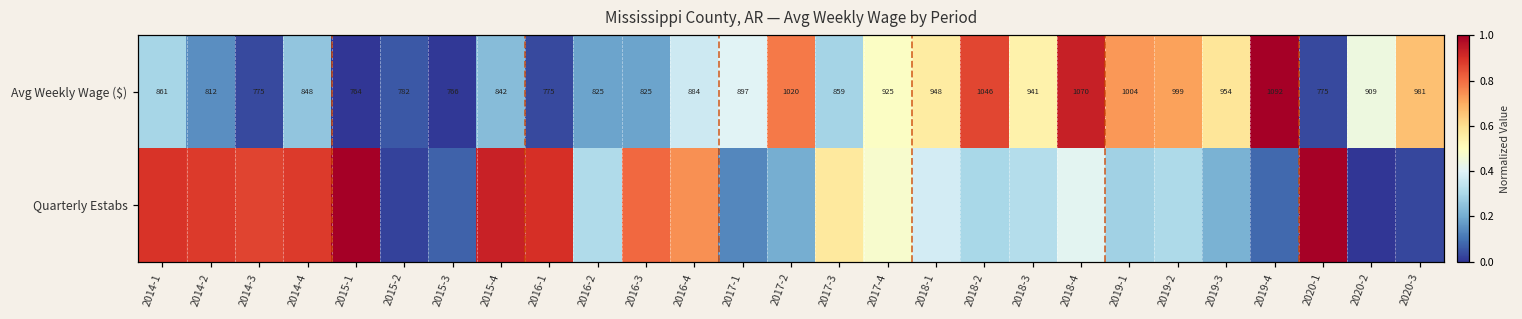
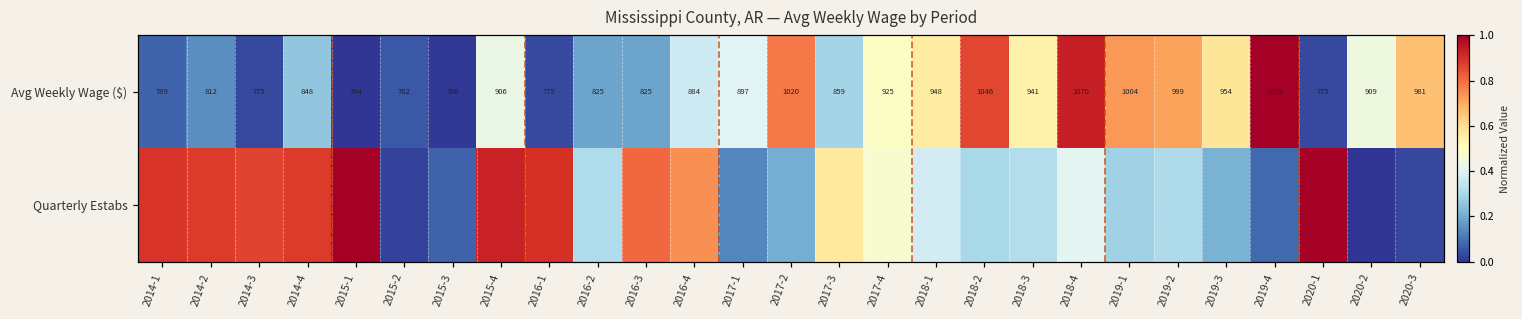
  {
    "Avg Weekly Wage ($)": {
-     "2014-1": 861,
+     "2014-1": 789,
      "2014-2": 812,
      "2014-3": 775,
      "2014-4": 848,
      "2015-1": 764,
      "2015-2": 782,
      "2015-3": 766,
-     "2015-4": 842,
+     "2015-4": 906,
      "2016-1": 775,
      "2016-2": 825,
      "2016-3": 825,
      "2016-4": 884,
      "2017-1": 897,
      "2017-2": 1020,
      "2017-3": 859,
      "2017-4": 925,
      "2018-1": 948,
      "2018-2": 1046,
      "2018-3": 941,
      "2018-4": 1070,
      "2019-1": 1004,
      "2019-2": 999,
      "2019-3": 954,
      "2019-4": 1092,
      "2020-1": 775,
      "2020-2": 909,
      "2020-3": 981
    }
  }
